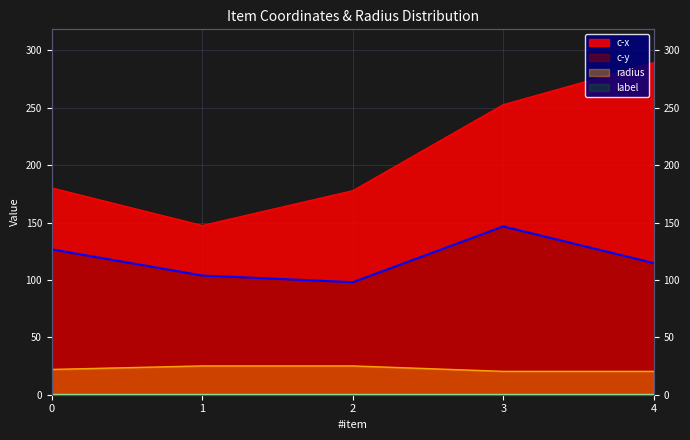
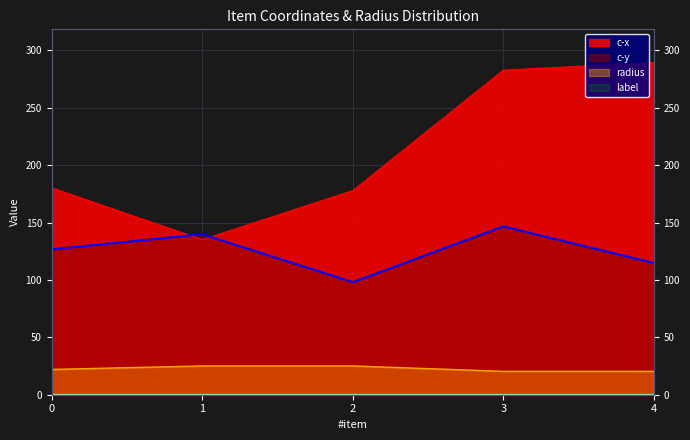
  {
    "c-x": {
      "0": 180,
-     "1": 148,
+     "1": 135,
      "2": 178,
-     "3": 253,
+     "3": 283,
      "4": 289
    },
    "c-y": {
      "0": 127,
-     "1": 104,
+     "1": 140,
      "2": 98,
      "3": 147,
      "4": 115
    },
    "radius": {
      "0": 22,
      "1": 25,
      "2": 25,
      "3": 20,
      "4": 20
    },
    "label": {
      "0": 1,
      "1": 1,
      "2": 1,
      "3": 1,
      "4": 1
    }
  }
